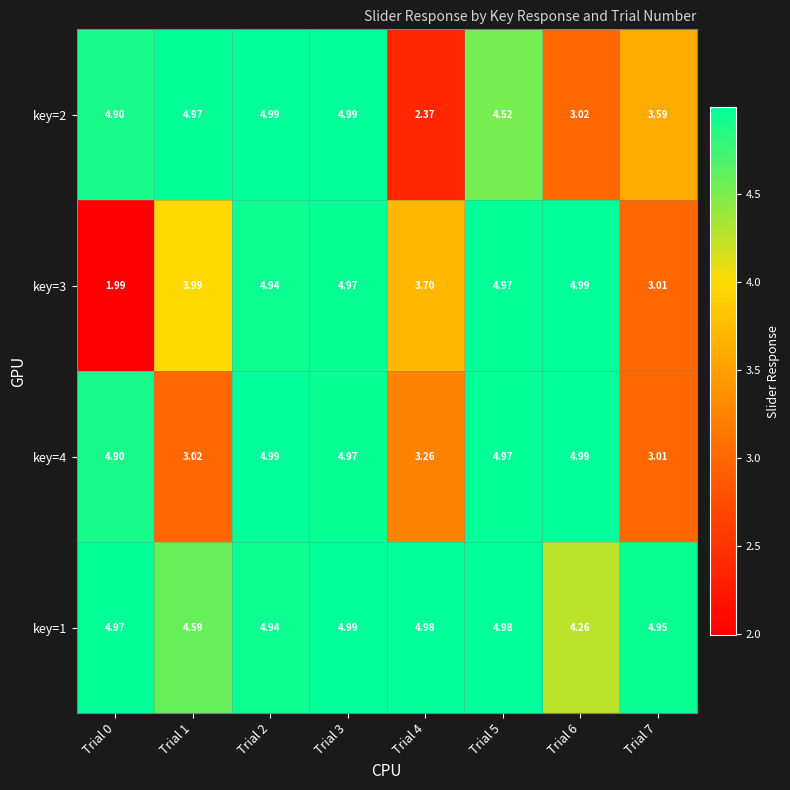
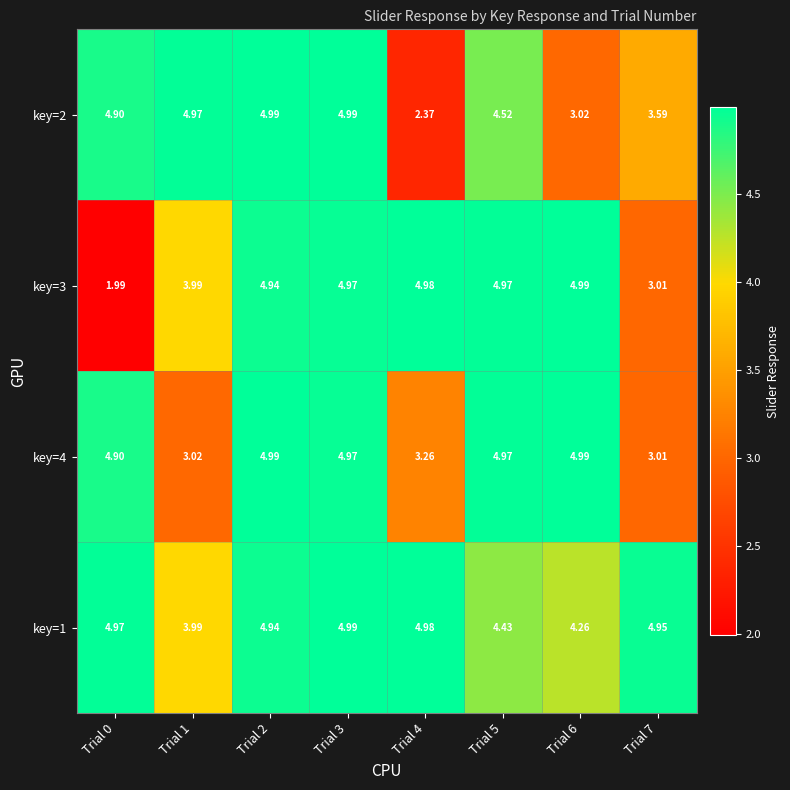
  {
    "key=2": {
      "Trial 0": 4.90,
      "Trial 1": 4.97,
      "Trial 2": 4.99,
      "Trial 3": 4.99,
      "Trial 4": 2.37,
      "Trial 5": 4.52,
      "Trial 6": 3.02,
      "Trial 7": 3.59
    },
    "key=3": {
      "Trial 0": 1.99,
      "Trial 1": 3.99,
      "Trial 2": 4.94,
      "Trial 3": 4.97,
-     "Trial 4": 3.70,
+     "Trial 4": 4.98,
      "Trial 5": 4.97,
      "Trial 6": 4.99,
      "Trial 7": 3.01
    },
    "key=4": {
      "Trial 0": 4.90,
      "Trial 1": 3.02,
      "Trial 2": 4.99,
      "Trial 3": 4.97,
      "Trial 4": 3.26,
      "Trial 5": 4.97,
      "Trial 6": 4.99,
      "Trial 7": 3.01
    },
    "key=1": {
      "Trial 0": 4.97,
-     "Trial 1": 4.59,
+     "Trial 1": 3.99,
      "Trial 2": 4.94,
      "Trial 3": 4.99,
      "Trial 4": 4.98,
-     "Trial 5": 4.98,
+     "Trial 5": 4.43,
      "Trial 6": 4.26,
      "Trial 7": 4.95
    }
  }
